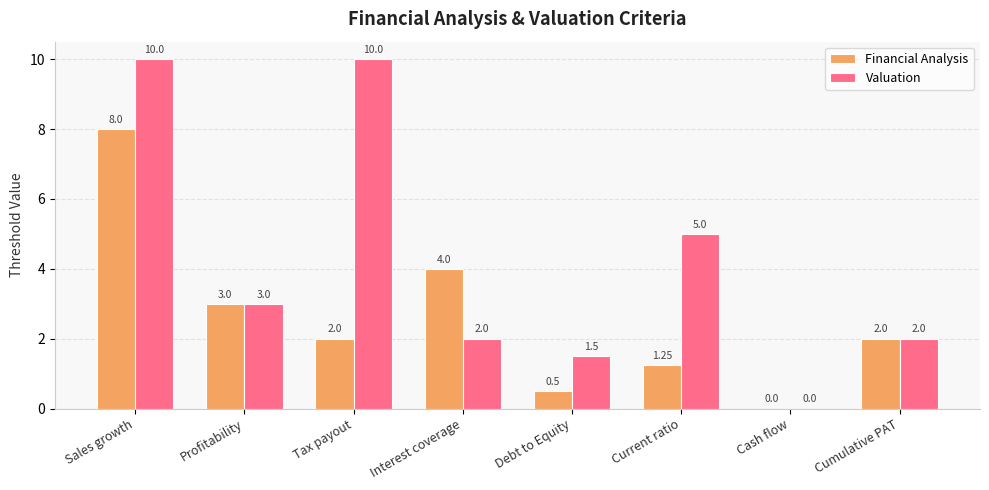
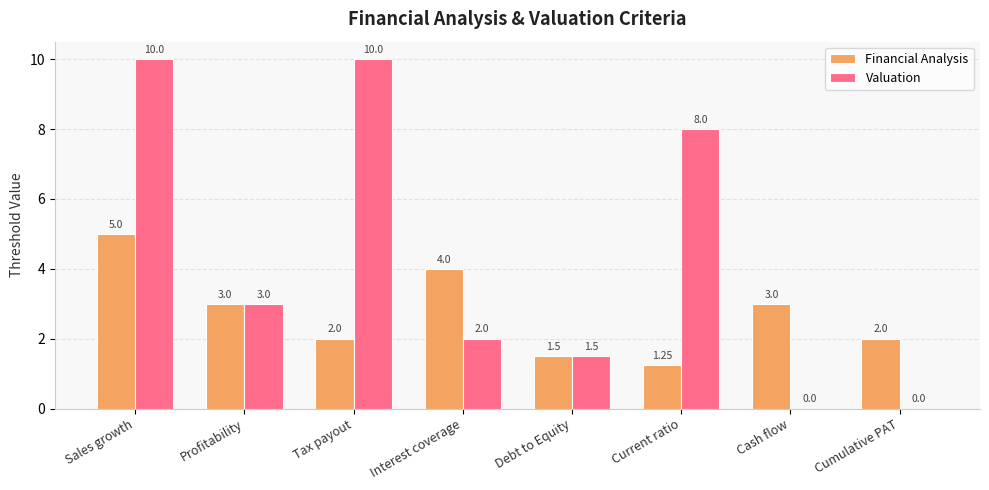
  {
    "Financial Analysis": {
-     "Sales growth": 8.0,
+     "Sales growth": 5.0,
      "Profitability": 3.0,
      "Tax payout": 2.0,
      "Interest coverage": 4.0,
-     "Debt to Equity": 0.5,
+     "Debt to Equity": 1.5,
      "Current ratio": 1.25,
-     "Cash flow": 0.0,
+     "Cash flow": 3.0,
      "Cumulative PAT": 2.0
    },
    "Valuation": {
      "Sales growth": 10.0,
      "Profitability": 3.0,
      "Tax payout": 10.0,
      "Interest coverage": 2.0,
      "Debt to Equity": 1.5,
-     "Current ratio": 5.0,
+     "Current ratio": 8.0,
      "Cash flow": 0.0,
-     "Cumulative PAT": 2.0
+     "Cumulative PAT": 0.0
    }
  }
